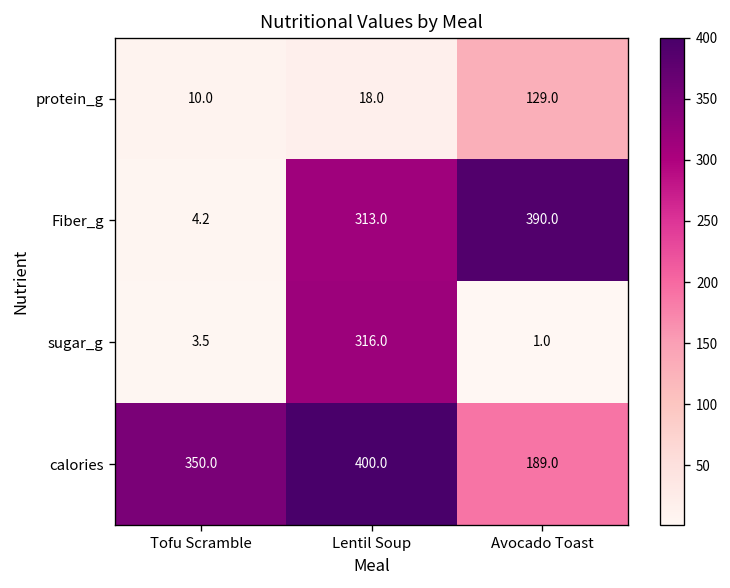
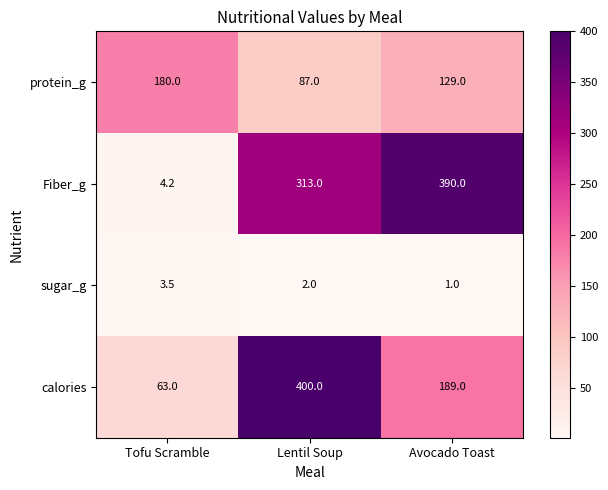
  {
    "protein_g": {
-     "Tofu Scramble": 10.0,
-     "Lentil Soup": 18.0,
+     "Tofu Scramble": 180.0,
+     "Lentil Soup": 87.0,
      "Avocado Toast": 129.0
    },
    "Fiber_g": {
      "Tofu Scramble": 4.2,
      "Lentil Soup": 313.0,
      "Avocado Toast": 390.0
    },
    "sugar_g": {
      "Tofu Scramble": 3.5,
-     "Lentil Soup": 316.0,
+     "Lentil Soup": 2.0,
      "Avocado Toast": 1.0
    },
    "calories": {
-     "Tofu Scramble": 350.0,
+     "Tofu Scramble": 63.0,
      "Lentil Soup": 400.0,
      "Avocado Toast": 189.0
    }
  }
